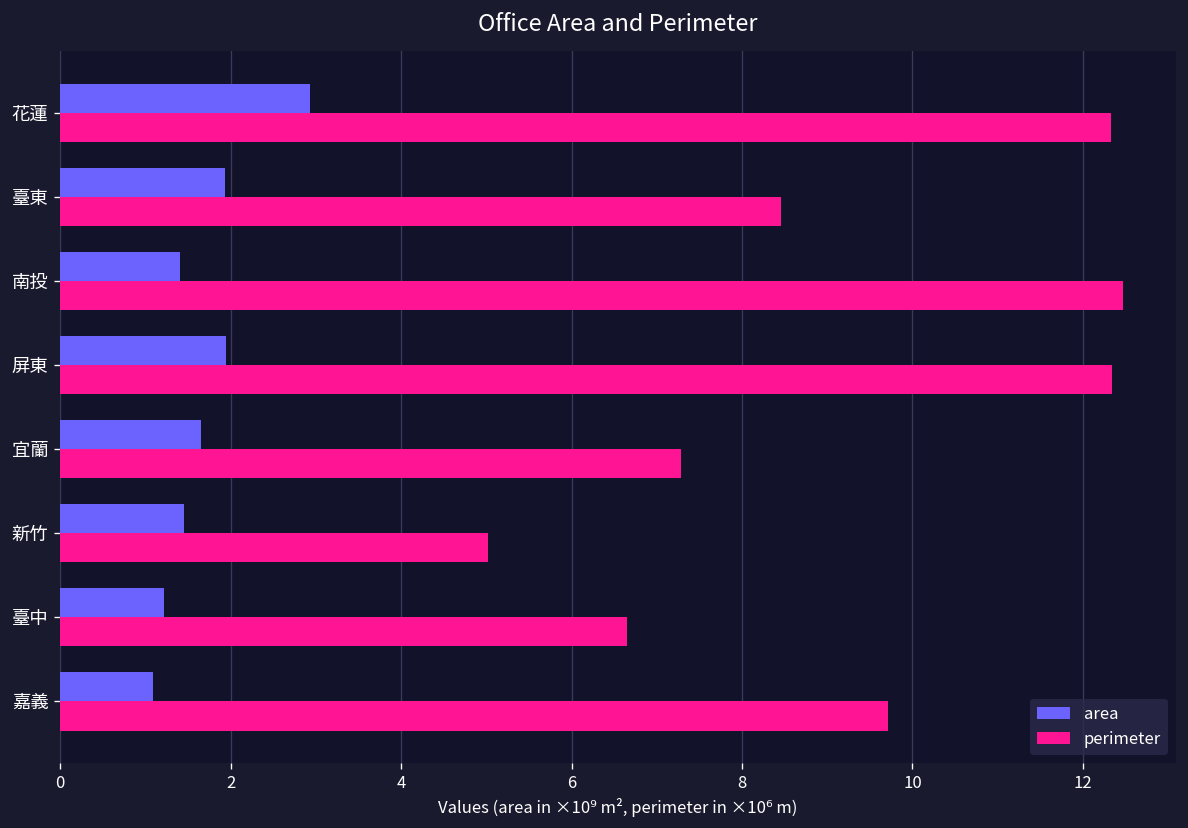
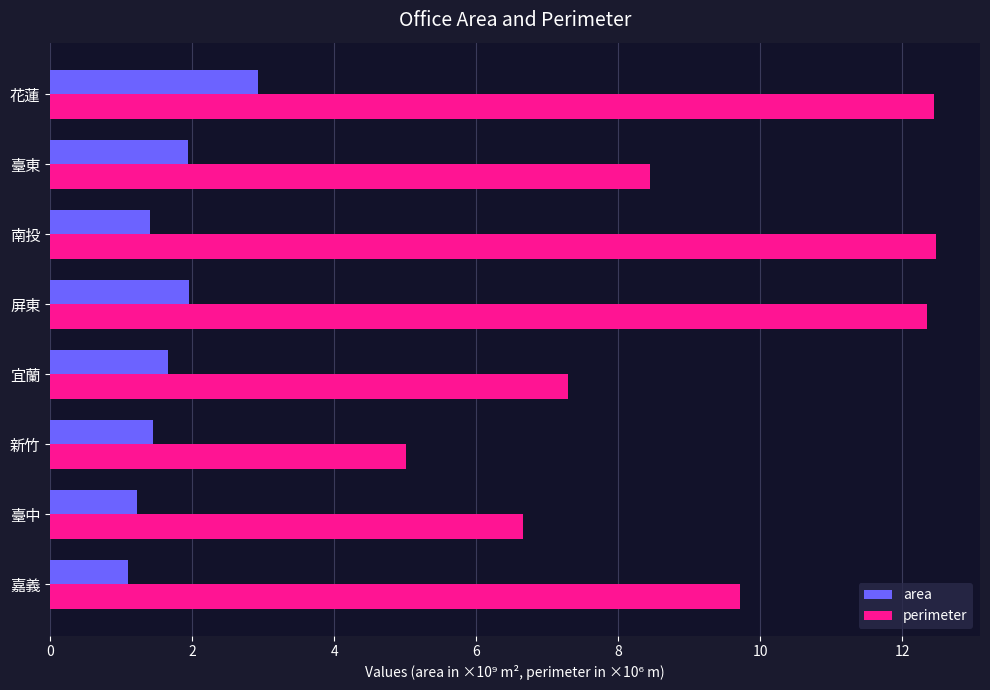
  {
    "area": {
      "花蓮": 2.9,
      "臺東": 1.9,
      "南投": 1.4,
      "屏東": 1.9,
      "宜蘭": 1.7,
      "新竹": 1.5,
      "臺中": 1.2,
      "嘉義": 1.1
    },
    "perimeter": {
-     "花蓮": 12.3,
+     "花蓮": 12.4,
      "臺東": 8.5,
      "南投": 12.5,
      "屏東": 12.3,
      "宜蘭": 7.3,
      "新竹": 5.0,
      "臺中": 6.7,
      "嘉義": 9.7
    }
  }
